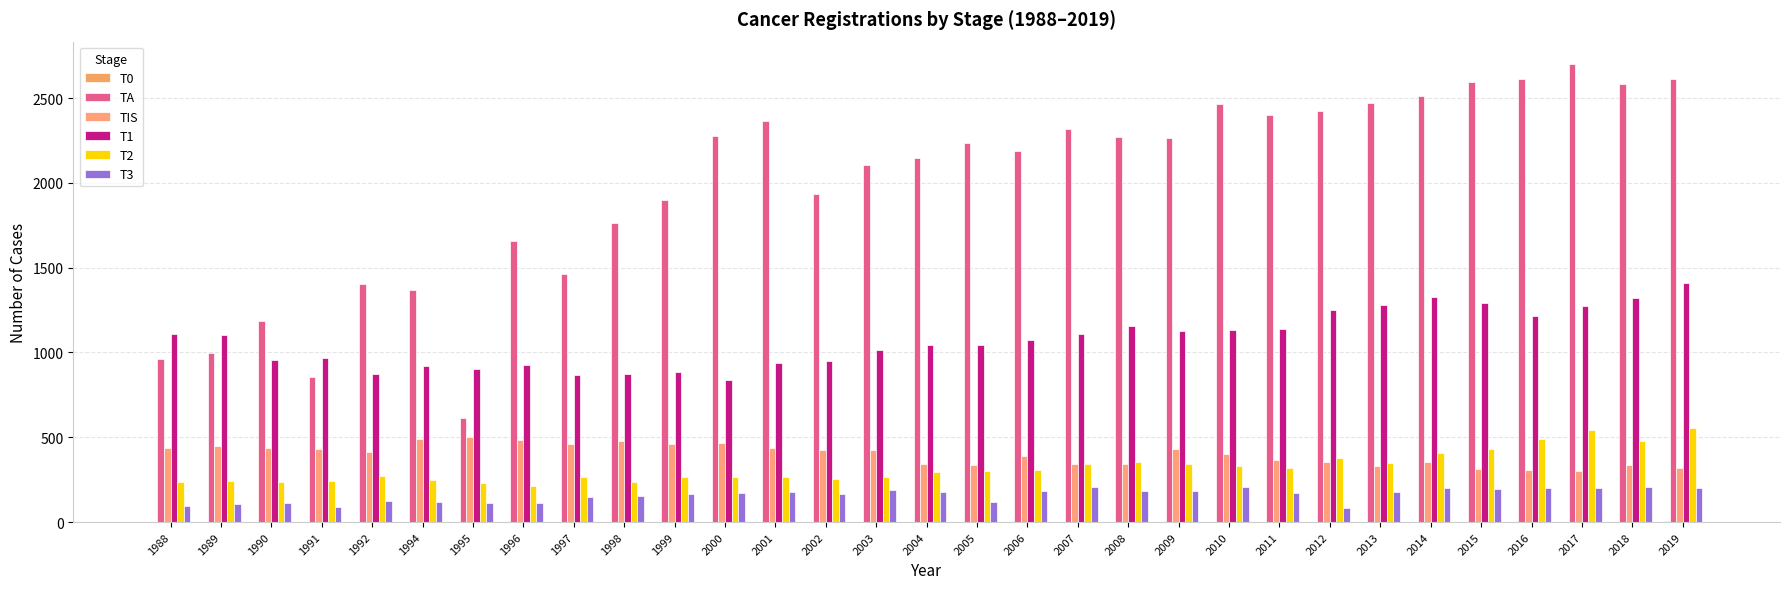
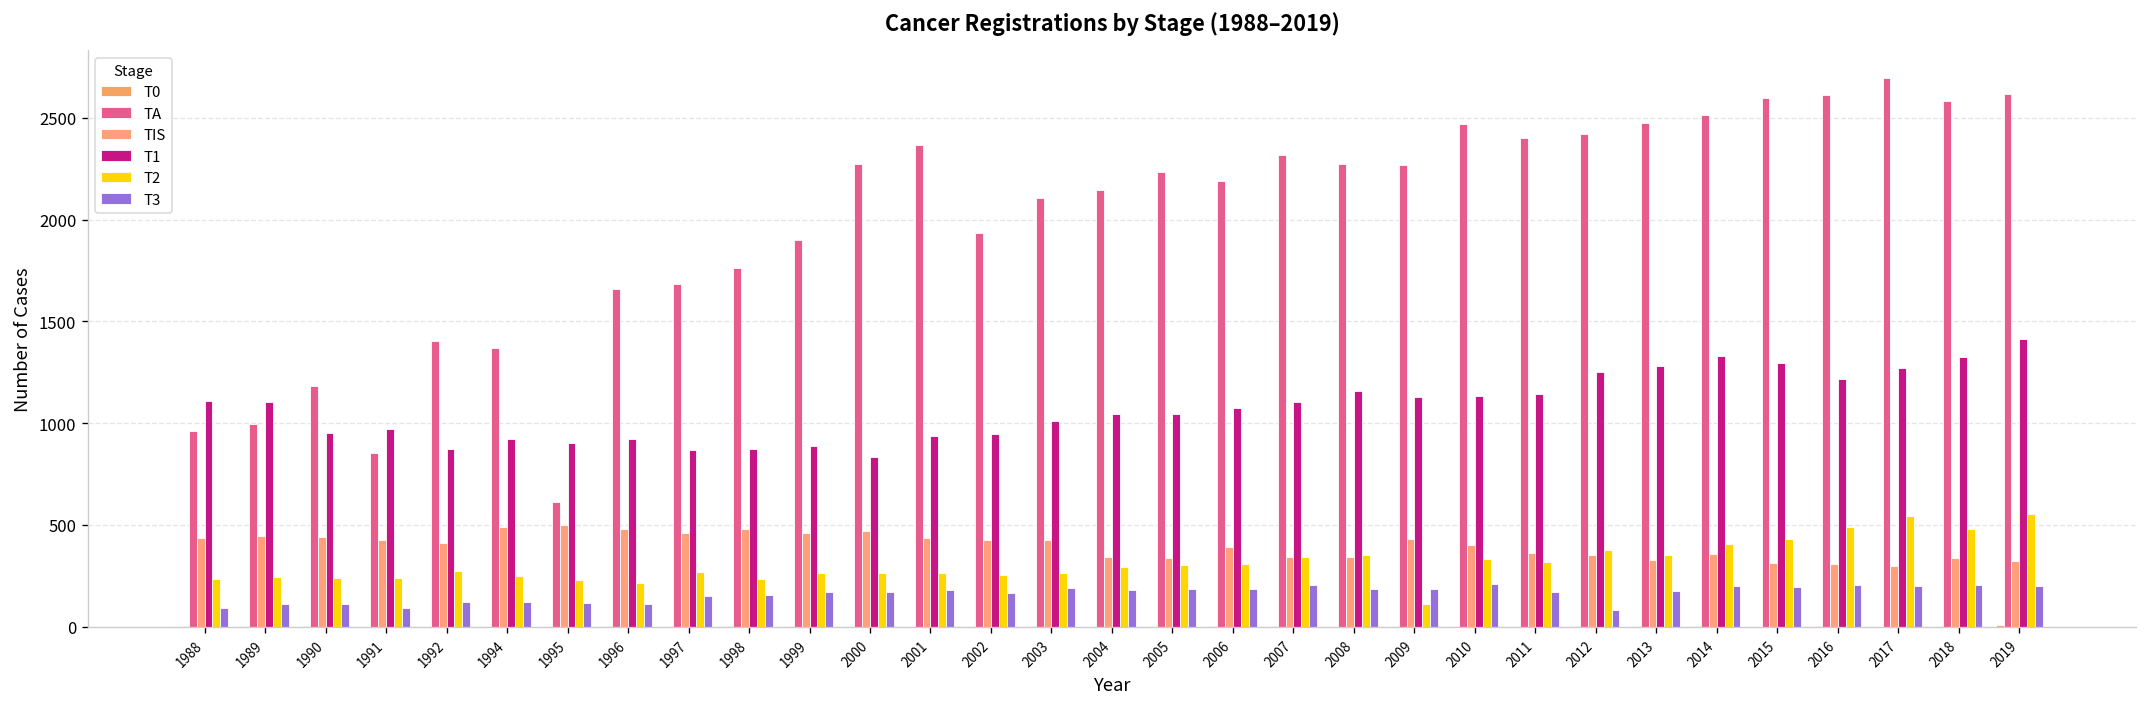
  {
    "TA": {
      "1988": 960,
      "1989": 1000,
      "1990": 1180,
      "1991": 860,
      "1992": 1410,
      "1994": 1370,
      "1995": 610,
      "1996": 1660,
-     "1997": 1470,
+     "1997": 1690,
      "1998": 1760,
      "1999": 1900,
      "2000": 2280,
      "2001": 2370,
      "2002": 1940,
      "2003": 2110,
      "2004": 2150,
      "2005": 2240,
      "2006": 2190,
      "2007": 2320,
      "2008": 2270,
      "2009": 2270,
      "2010": 2470,
      "2011": 2400,
      "2012": 2420,
      "2013": 2470,
      "2014": 2520,
      "2015": 2600,
      "2016": 2610,
      "2017": 2700,
      "2018": 2580,
      "2019": 2620
    },
    "T1": {
      "1988": 1110,
      "1989": 1100,
      "1990": 950,
      "1991": 970,
      "1992": 870,
      "1994": 920,
      "1995": 900,
      "1996": 920,
      "1997": 870,
      "1998": 870,
      "1999": 890,
      "2000": 840,
      "2001": 940,
      "2002": 950,
      "2003": 1010,
      "2004": 1050,
      "2005": 1050,
      "2006": 1070,
      "2007": 1110,
      "2008": 1160,
      "2009": 1130,
      "2010": 1130,
      "2011": 1140,
      "2012": 1250,
      "2013": 1280,
      "2014": 1330,
      "2015": 1290,
      "2016": 1220,
      "2017": 1270,
      "2018": 1320,
      "2019": 1410
    },
    "T2": {
      "1988": 240,
      "1989": 240,
      "1990": 240,
      "1991": 240,
      "1992": 270,
      "1994": 250,
      "1995": 230,
      "1996": 210,
      "1997": 270,
      "1998": 230,
      "1999": 260,
      "2000": 270,
      "2001": 270,
      "2002": 250,
      "2003": 260,
      "2004": 290,
      "2005": 300,
      "2006": 310,
      "2007": 340,
      "2008": 350,
-     "2009": 350,
+     "2009": 110,
      "2010": 330,
      "2011": 320,
      "2012": 380,
      "2013": 350,
      "2014": 410,
      "2015": 430,
      "2016": 490,
      "2017": 540,
      "2018": 480,
      "2019": 550
    },
    "T3": {
      "1988": 90,
      "1989": 110,
      "1990": 110,
      "1991": 90,
      "1992": 120,
      "1994": 120,
      "1995": 120,
      "1996": 110,
      "1997": 150,
      "1998": 160,
      "1999": 170,
      "2000": 170,
      "2001": 180,
      "2002": 170,
      "2003": 190,
      "2004": 180,
-     "2005": 120,
+     "2005": 190,
      "2006": 180,
      "2007": 210,
      "2008": 190,
      "2009": 190,
      "2010": 210,
      "2011": 170,
      "2012": 80,
      "2013": 180,
      "2014": 200,
      "2015": 200,
      "2016": 200,
      "2017": 200,
      "2018": 200,
      "2019": 200
    }
  }
